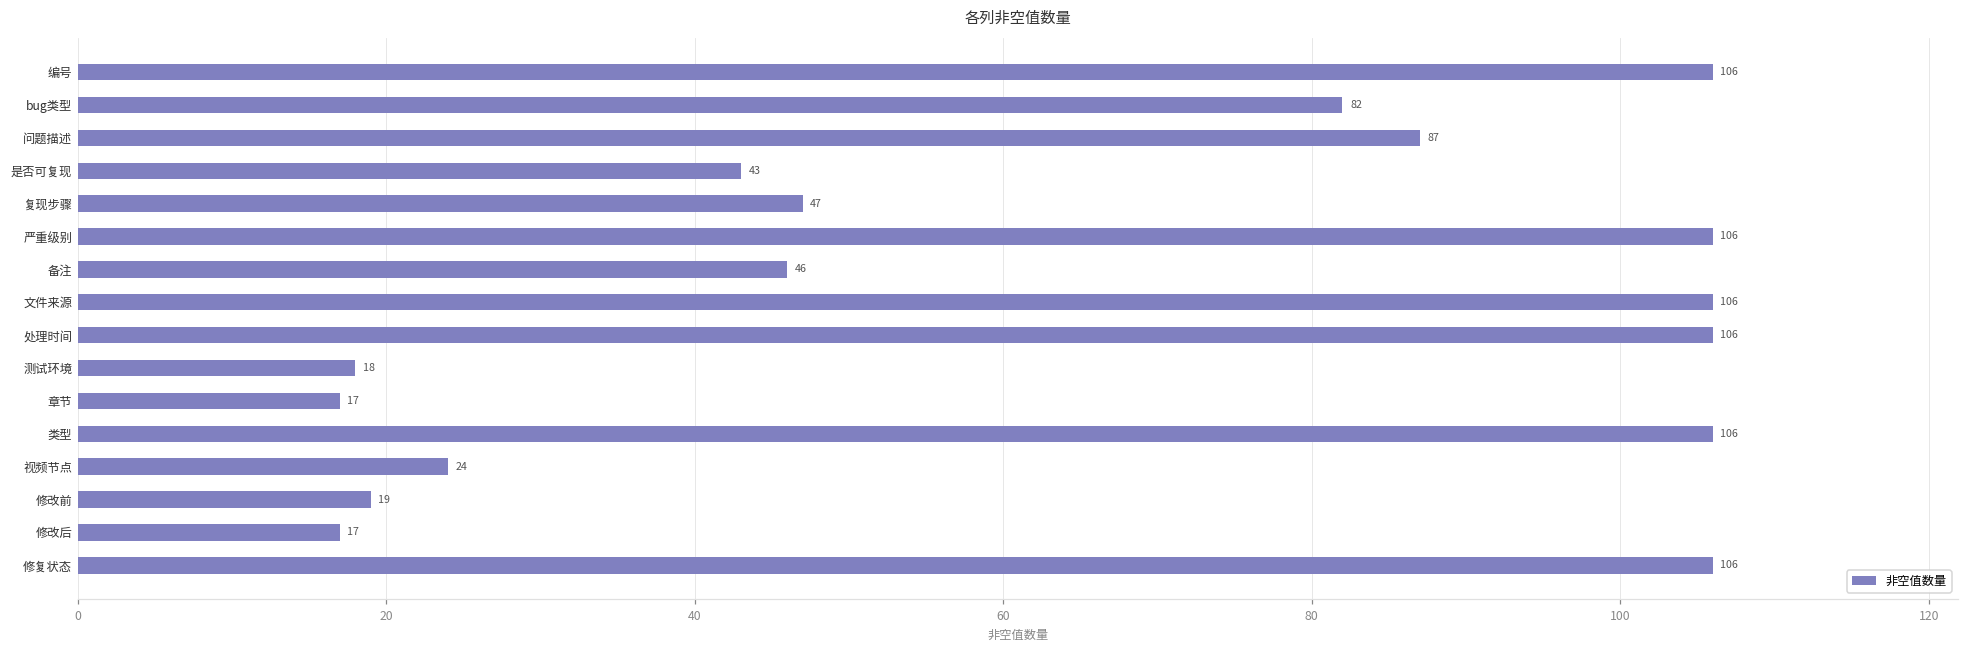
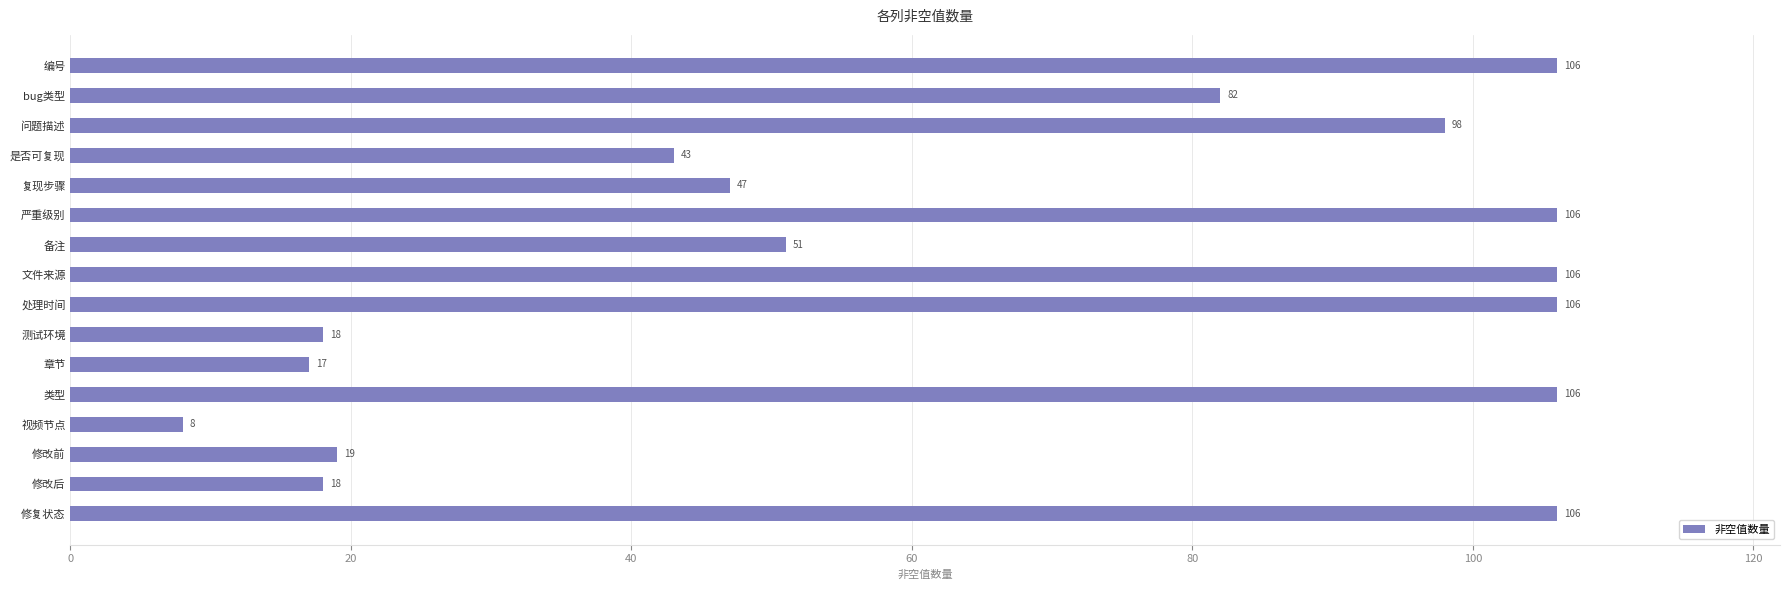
  {
    "编号": 106,
    "bug类型": 82,
-   "问题描述": 87,
+   "问题描述": 98,
    "是否可复现": 43,
    "复现步骤": 47,
    "严重级别": 106,
-   "备注": 46,
+   "备注": 51,
    "文件来源": 106,
    "处理时间": 106,
    "测试环境": 18,
    "章节": 17,
    "类型": 106,
-   "视频节点": 24,
+   "视频节点": 8,
    "修改前": 19,
-   "修改后": 17,
+   "修改后": 18,
    "修复状态": 106
  }
